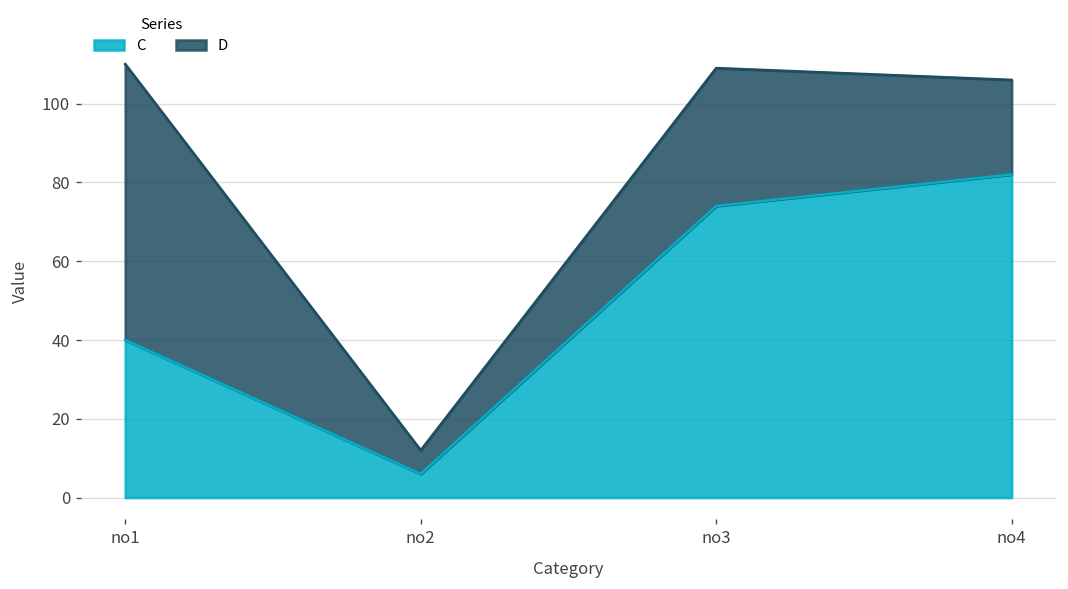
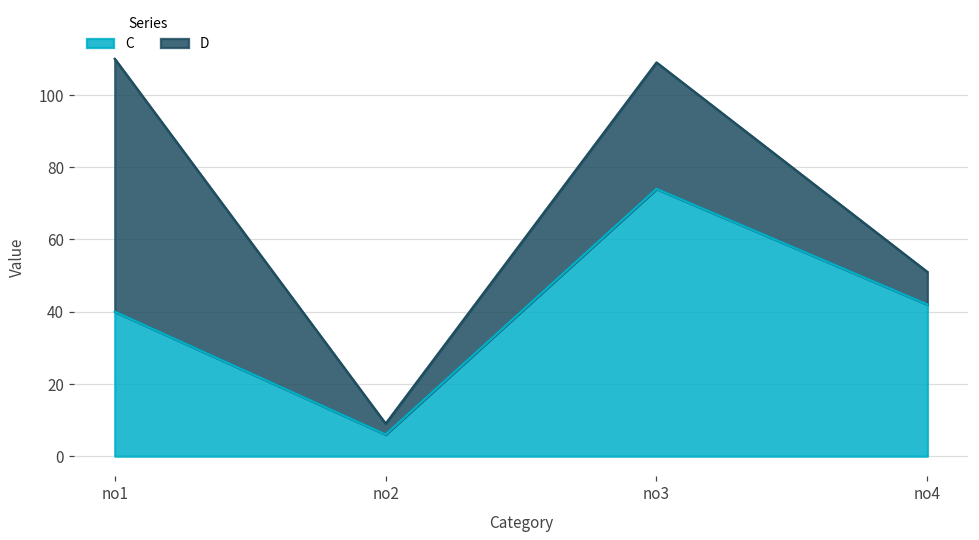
  {
    "C": {
      "no1": 40,
      "no2": 6,
      "no3": 74,
-     "no4": 82
+     "no4": 42
    },
    "D": {
      "no1": 70,
-     "no2": 6,
+     "no2": 3,
      "no3": 35,
-     "no4": 24
+     "no4": 9
    }
  }
